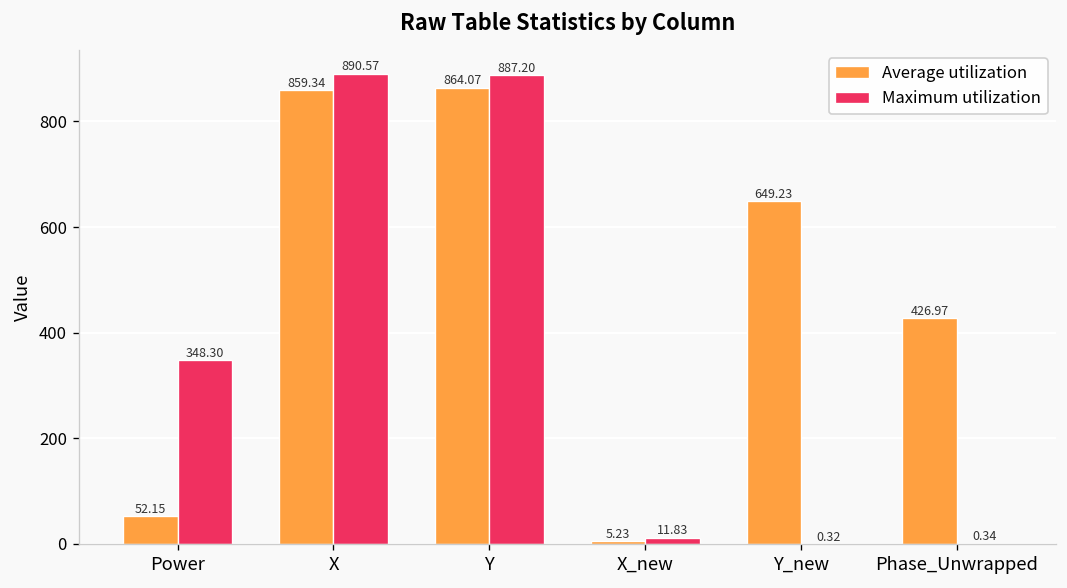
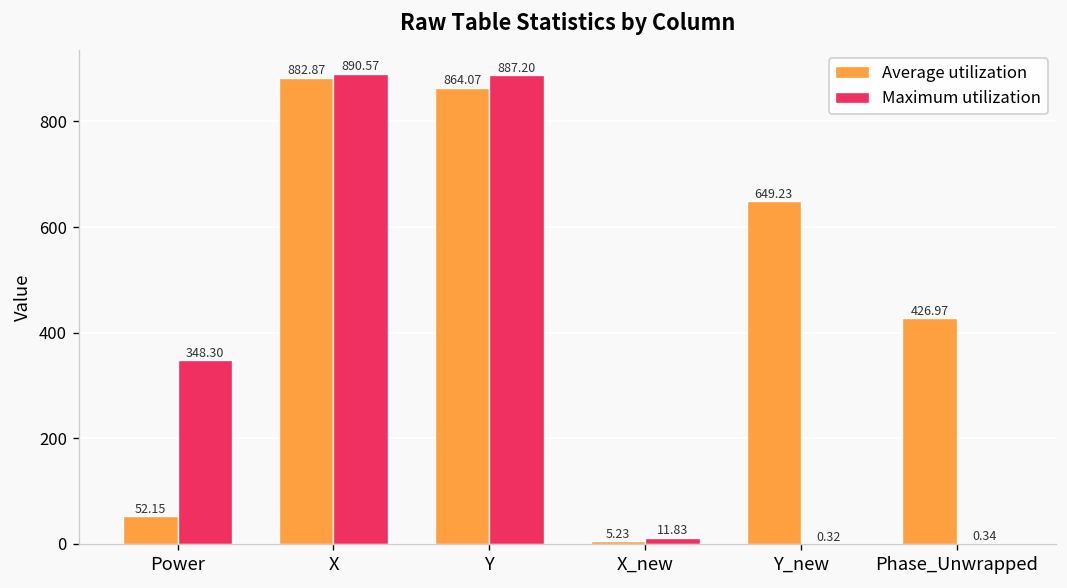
  {
    "Average utilization": {
      "Power": 52.15,
-     "X": 859.34,
+     "X": 882.87,
      "Y": 864.07,
      "X_new": 5.23,
      "Y_new": 649.23,
      "Phase_Unwrapped": 426.97
    },
    "Maximum utilization": {
      "Power": 348.30,
      "X": 890.57,
      "Y": 887.20,
      "X_new": 11.83,
      "Y_new": 0.32,
      "Phase_Unwrapped": 0.34
    }
  }
